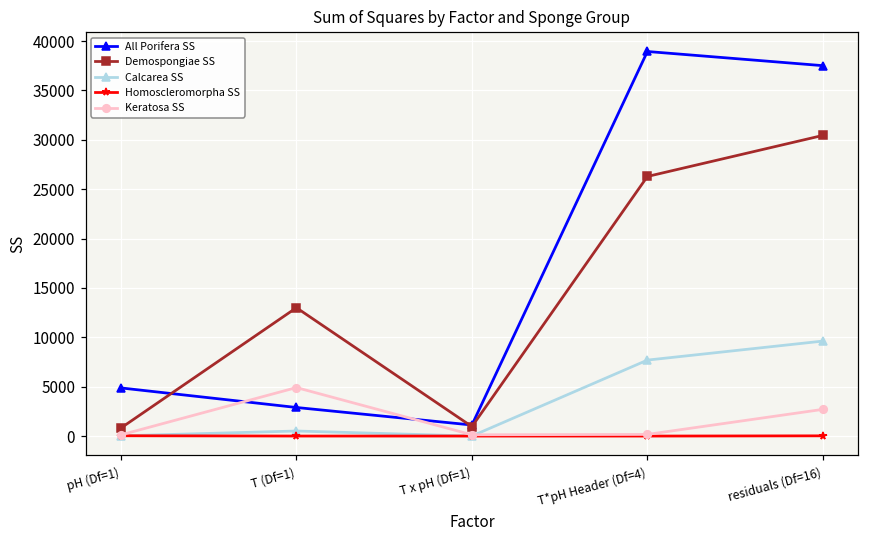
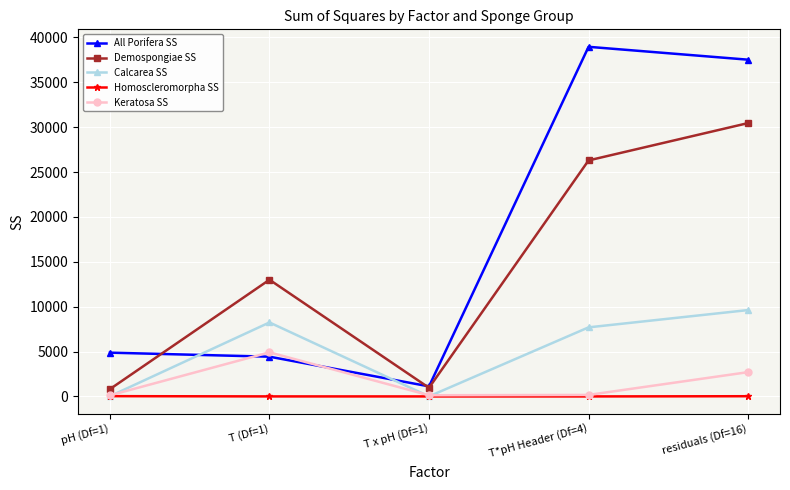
  {
    "All Porifera SS": {
      "pH (Df=1)": 5000,
-     "T (Df=1)": 3000,
+     "T (Df=1)": 4000,
      "T*pH Header (Df=4)": 39000,
      "residuals (Df=16)": 38000
    },
    "Demospongiae SS": {
      "pH (Df=1)": 1000,
      "T (Df=1)": 13000,
      "T*pH Header (Df=4)": 26000,
      "residuals (Df=16)": 30000
    },
    "Calcarea SS": {
-     "T (Df=1)": 1000,
+     "T (Df=1)": 8000,
      "T*pH Header (Df=4)": 8000,
      "residuals (Df=16)": 10000
    },
    "Homoscleromorpha SS": {
      "T (Df=1)": 0,
      "residuals (Df=16)": 0
    },
    "Keratosa SS": {
      "T (Df=1)": 5000,
      "residuals (Df=16)": 3000
    }
  }
